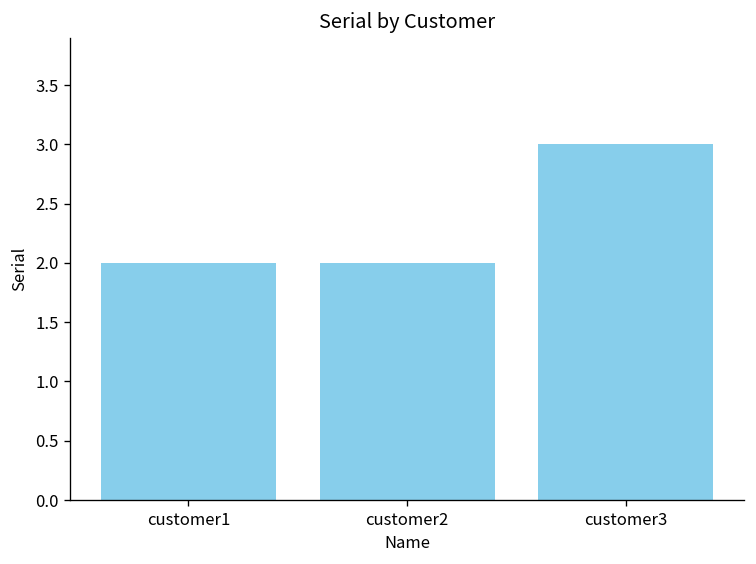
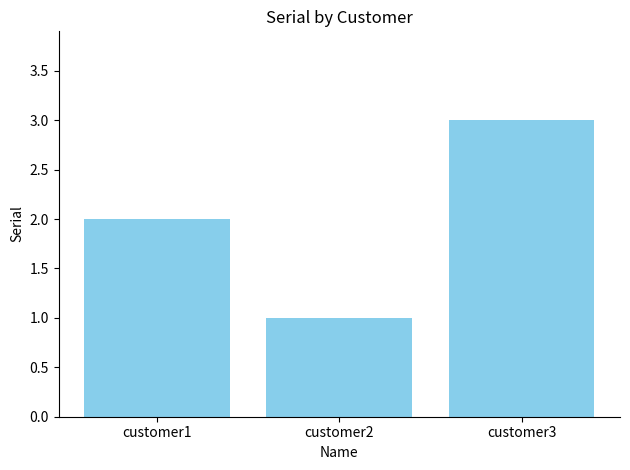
  {
    "customer1": 2,
-   "customer2": 2,
+   "customer2": 1,
    "customer3": 3
  }
